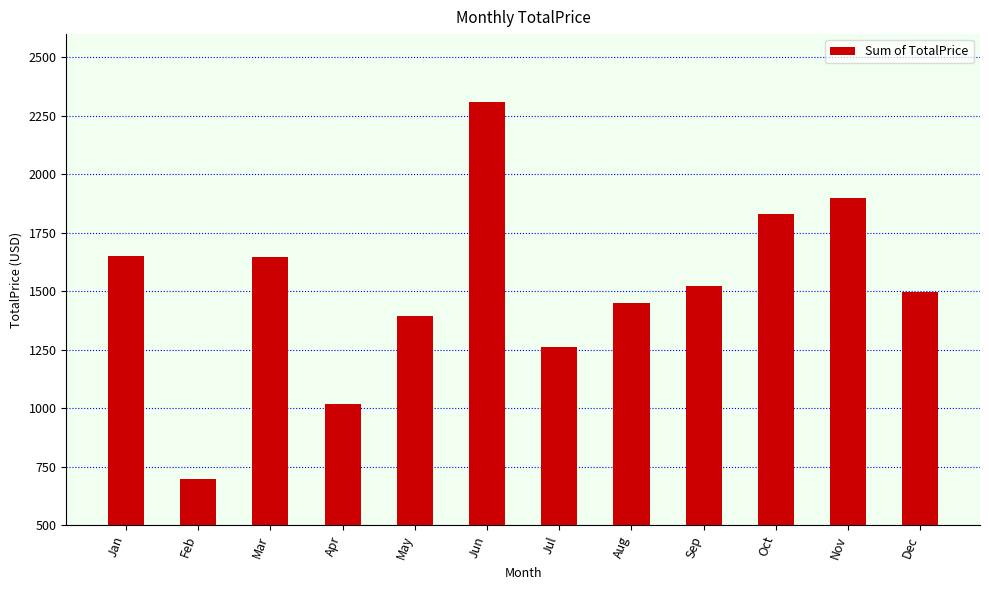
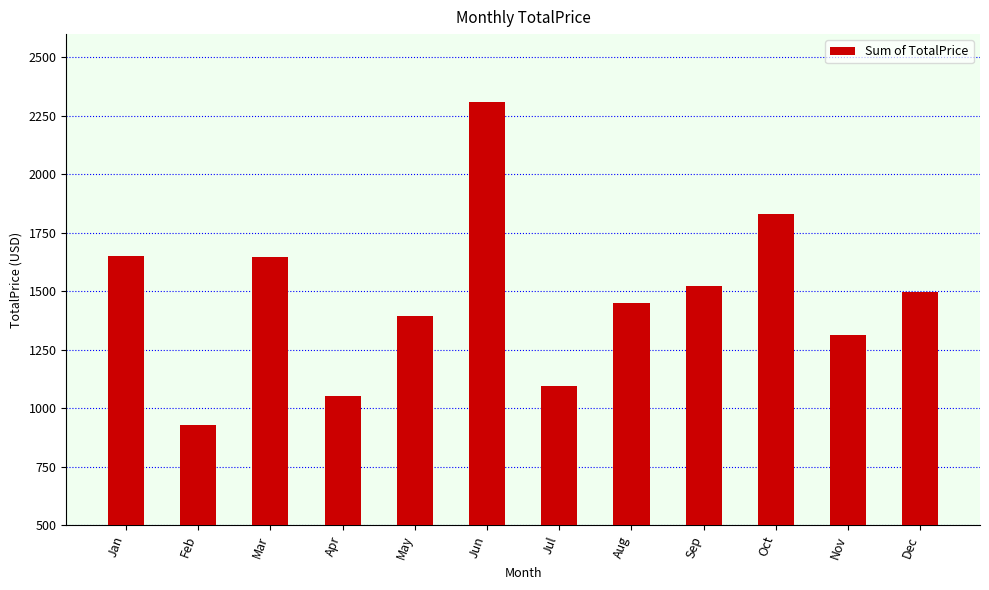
  {
    "Jan": 1650,
-   "Feb": 700,
+   "Feb": 930,
    "Mar": 1650,
-   "Apr": 1020,
+   "Apr": 1050,
    "May": 1390,
    "Jun": 2310,
-   "Jul": 1260,
+   "Jul": 1090,
    "Aug": 1450,
    "Sep": 1520,
    "Oct": 1830,
-   "Nov": 1900,
+   "Nov": 1310,
    "Dec": 1500
  }
